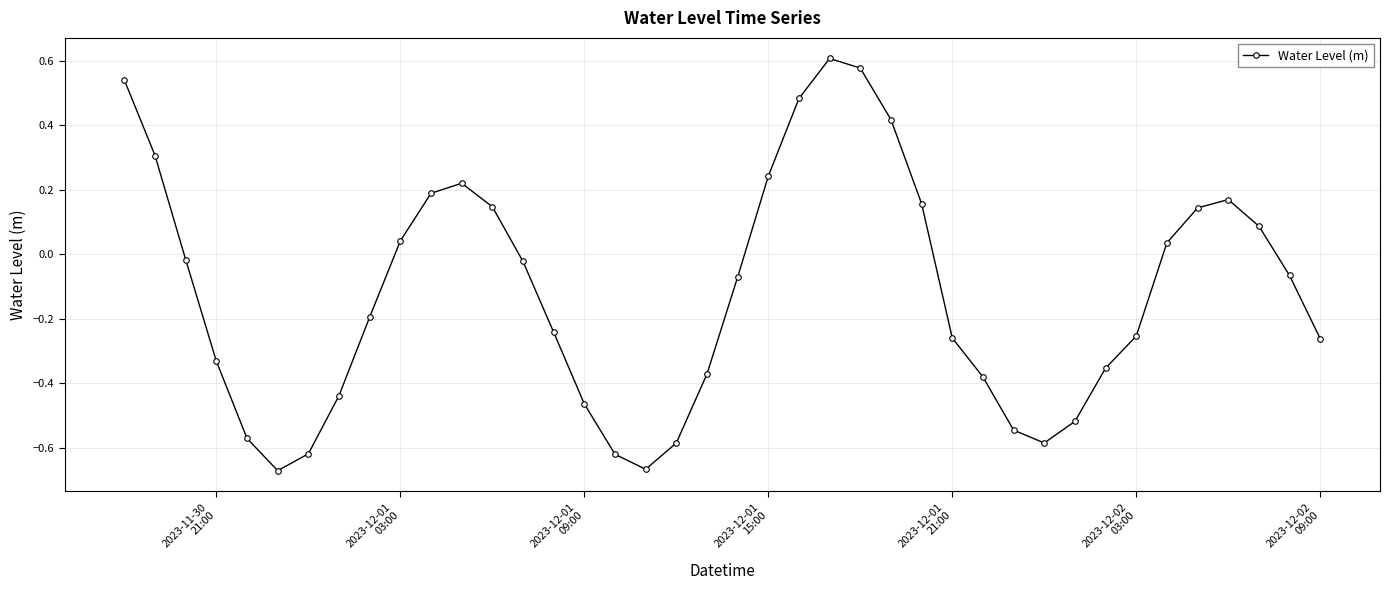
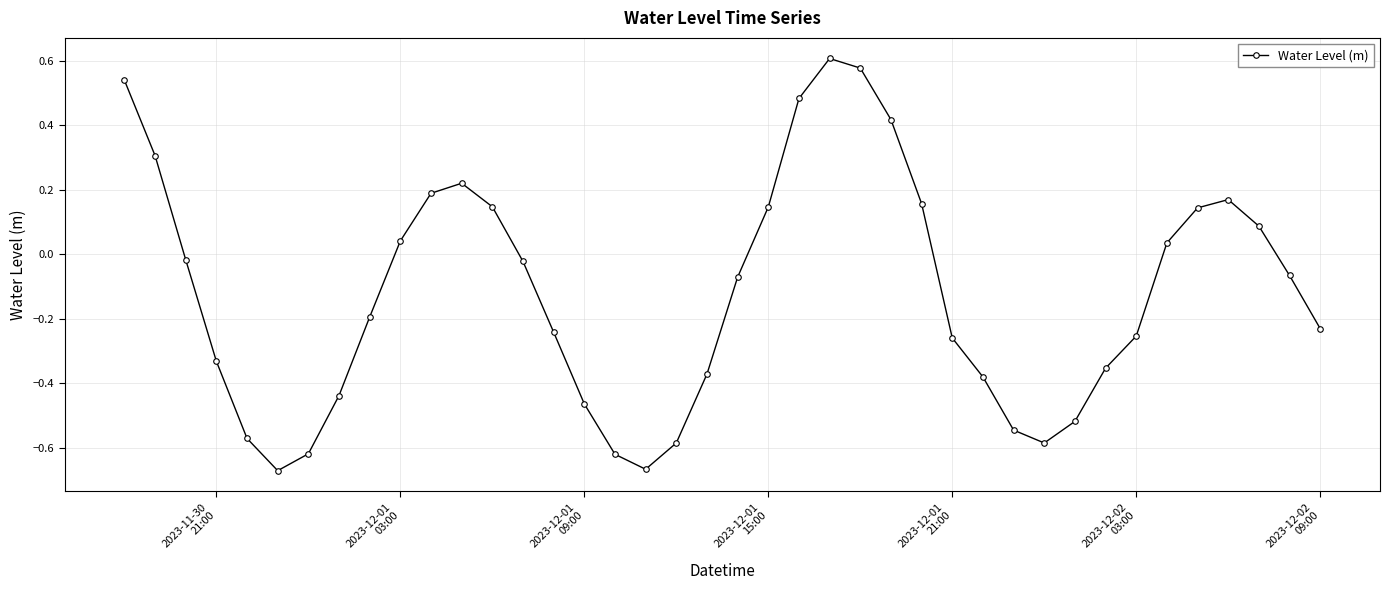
  {
    "2023-11-30 21:00": -0.33,
    "2023-12-01 03:00": 0.04,
    "2023-12-01 09:00": -0.46,
-   "2023-12-01 15:00": 0.24,
+   "2023-12-01 15:00": 0.15,
    "2023-12-01 21:00": -0.26,
    "2023-12-02 03:00": -0.25,
-   "2023-12-02 09:00": -0.26
+   "2023-12-02 09:00": -0.23
  }
